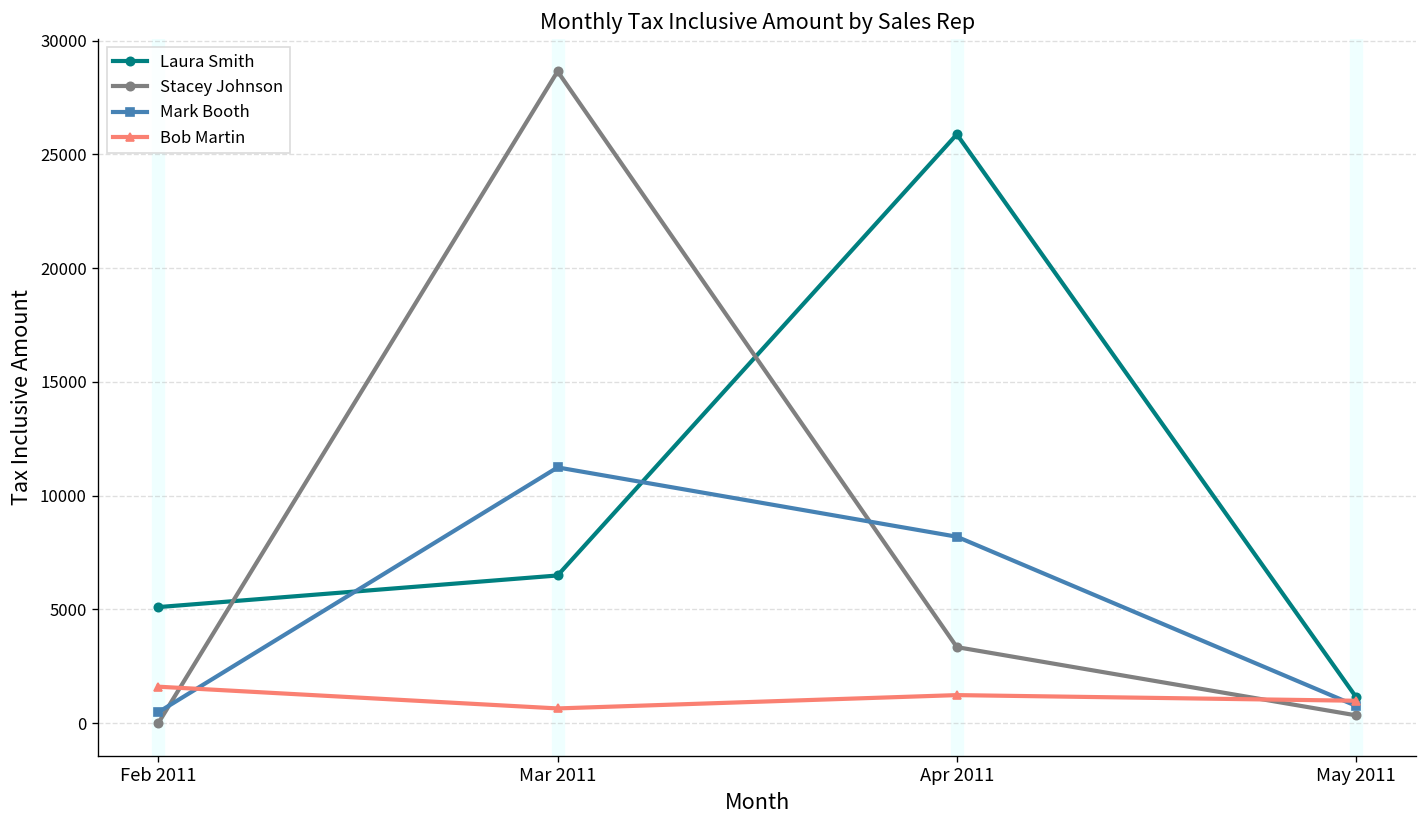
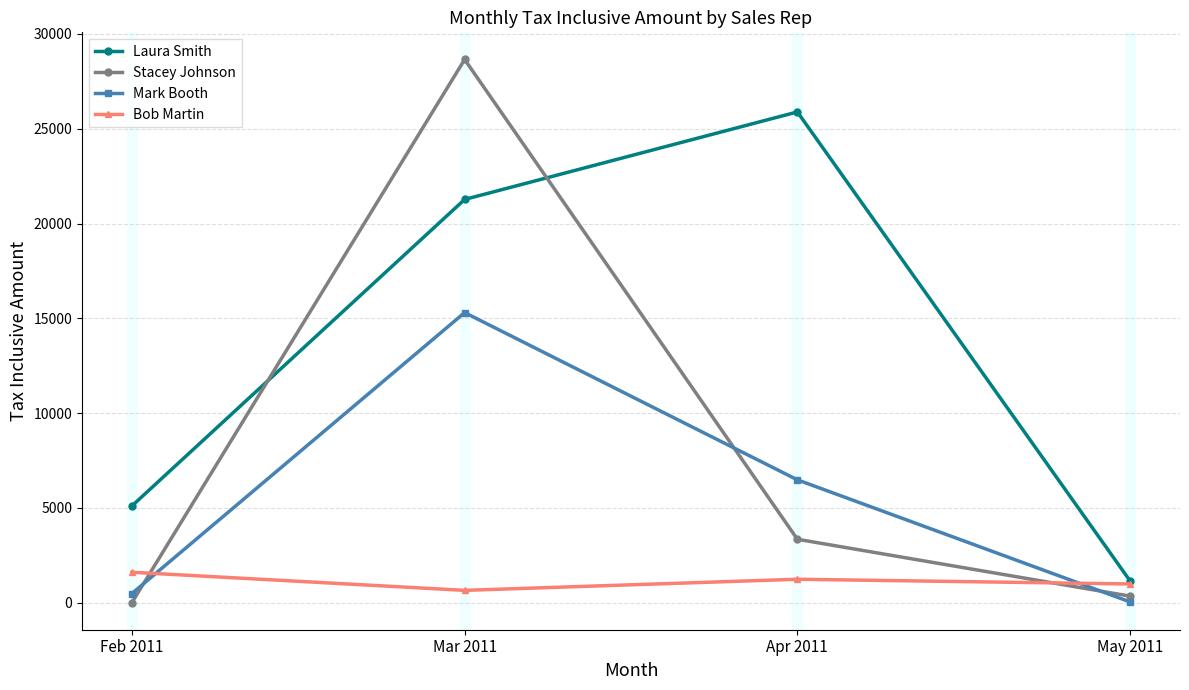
  {
    "Laura Smith": {
      "Feb 2011": 5100,
-     "Mar 2011": 6500,
+     "Mar 2011": 21300,
      "Apr 2011": 25900,
      "May 2011": 1100
    },
    "Stacey Johnson": {
      "Feb 2011": 0,
      "Mar 2011": 28700,
      "Apr 2011": 3300,
      "May 2011": 300
    },
    "Mark Booth": {
      "Feb 2011": 500,
-     "Mar 2011": 11200,
-     "Apr 2011": 8200,
-     "May 2011": 800
+     "Mar 2011": 15300,
+     "Apr 2011": 6500,
+     "May 2011": 0
    },
    "Bob Martin": {
      "Feb 2011": 1600,
      "Mar 2011": 600,
      "Apr 2011": 1200,
      "May 2011": 1000
    }
  }
